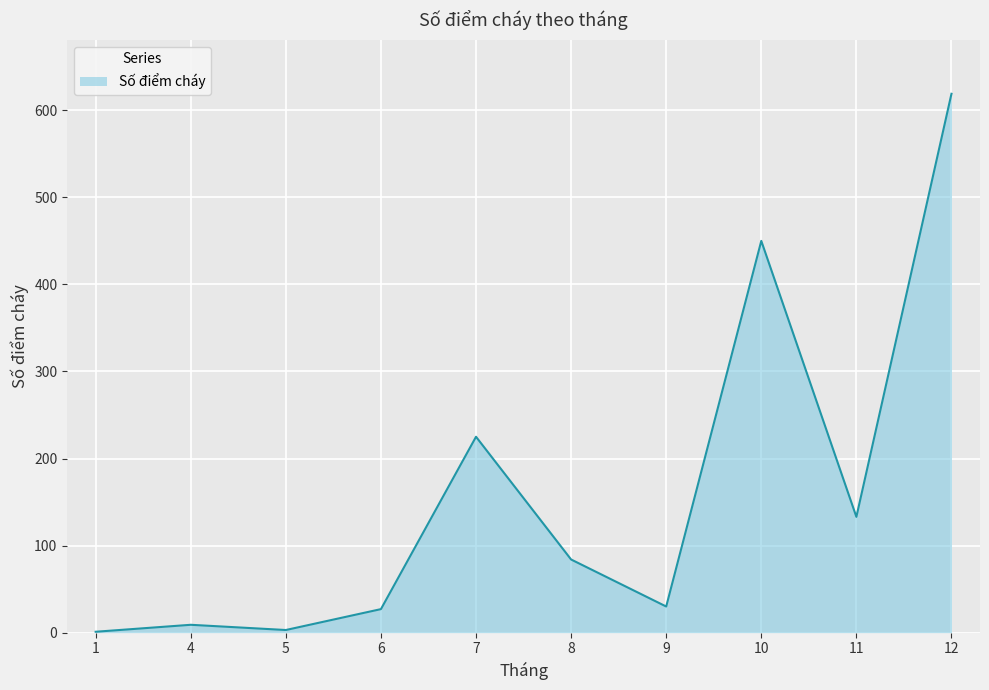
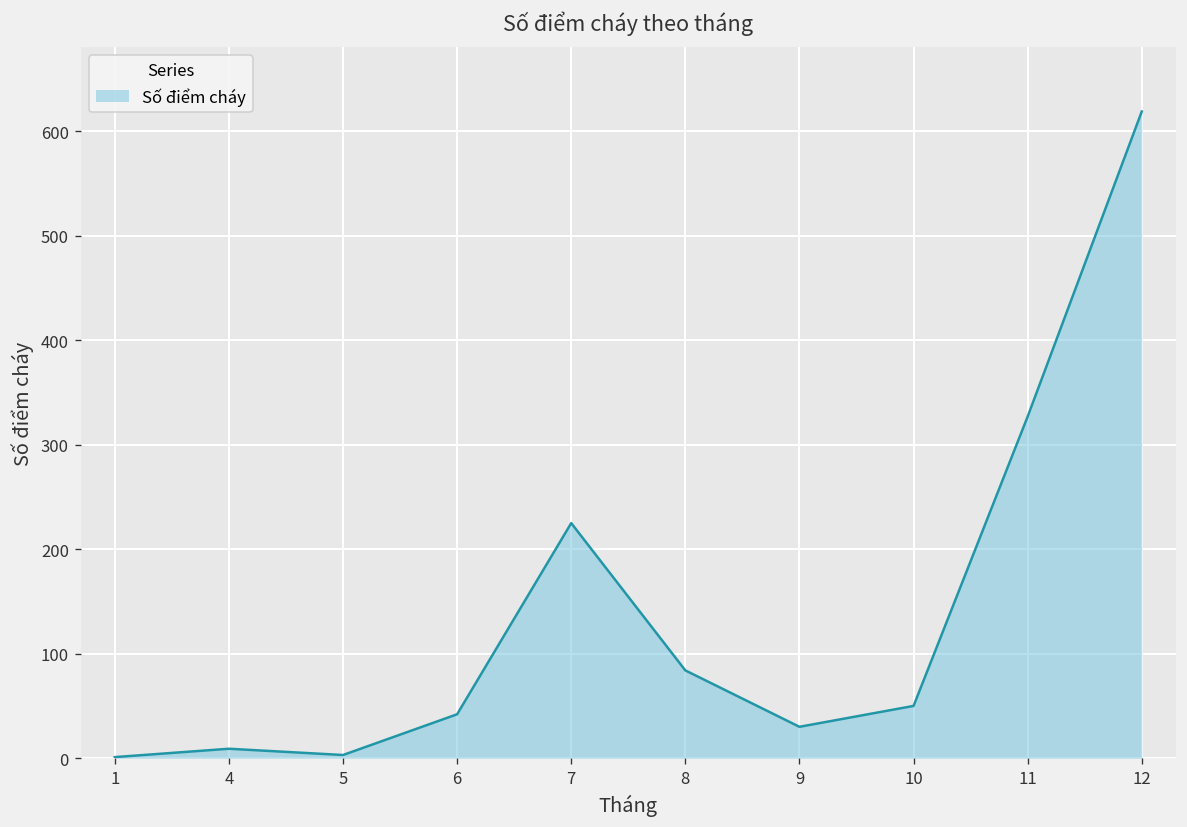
  {
    "1": 0,
    "4": 10,
    "5": 0,
-   "6": 30,
+   "6": 40,
    "7": 230,
    "8": 80,
    "9": 30,
-   "10": 450,
-   "11": 130,
+   "10": 50,
+   "11": 330,
    "12": 620
  }
